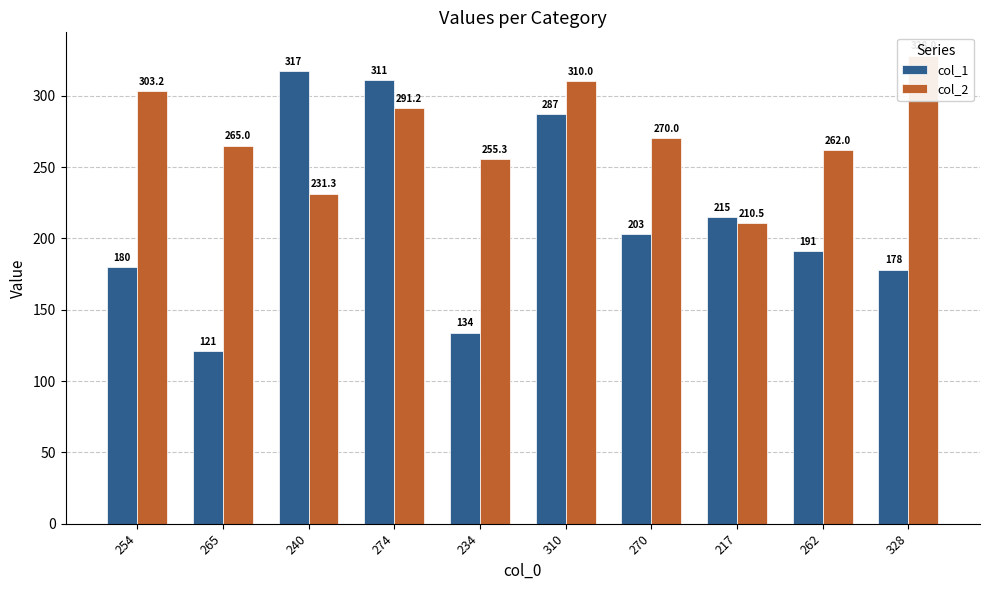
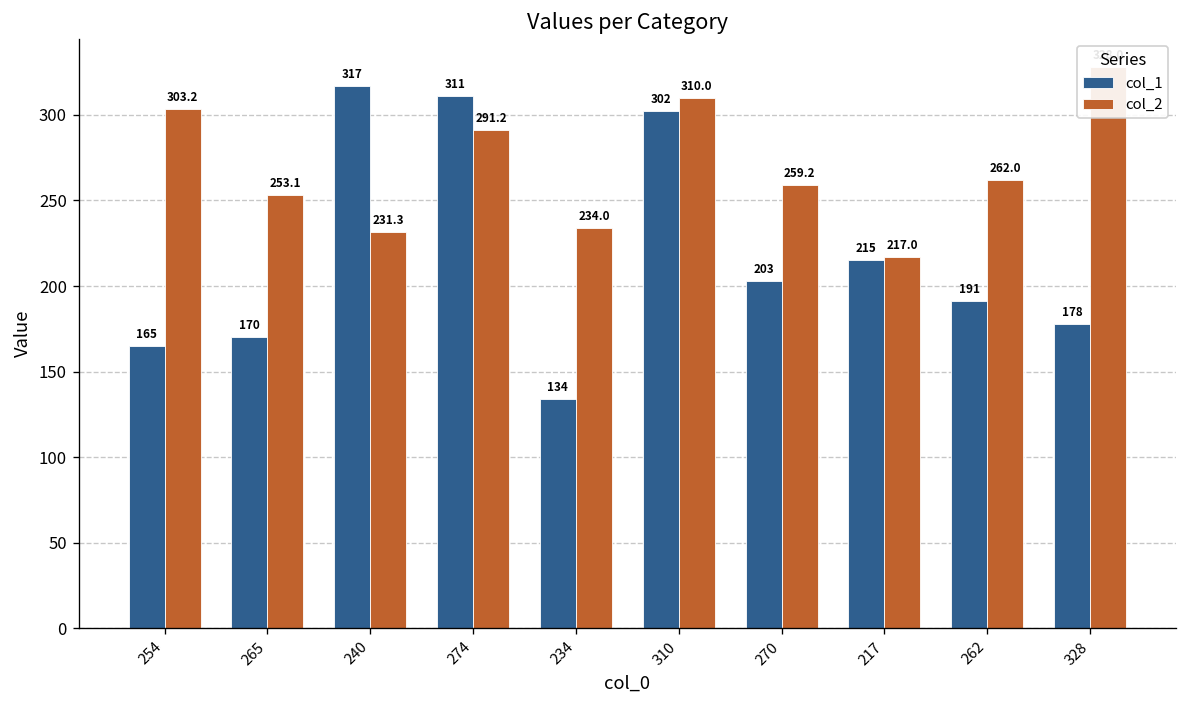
  {
    "col_1": {
-     "254": 180,
-     "265": 121,
+     "254": 165,
+     "265": 170,
      "240": 317,
      "274": 311,
      "234": 134,
-     "310": 287,
+     "310": 302,
      "270": 203,
      "217": 215,
      "262": 191,
      "328": 178
    },
    "col_2": {
      "254": 303.2,
-     "265": 265.0,
+     "265": 253.1,
      "240": 231.3,
      "274": 291.2,
-     "234": 255.3,
+     "234": 234.0,
      "310": 310.0,
-     "270": 270.0,
-     "217": 210.5,
+     "270": 259.2,
+     "217": 217.0,
      "262": 262.0
    }
  }
